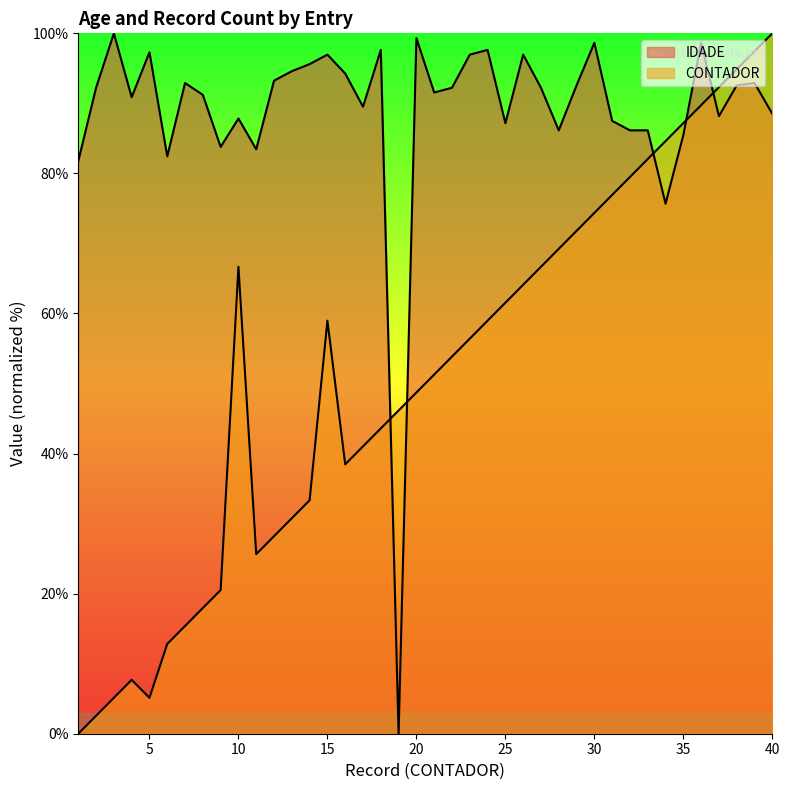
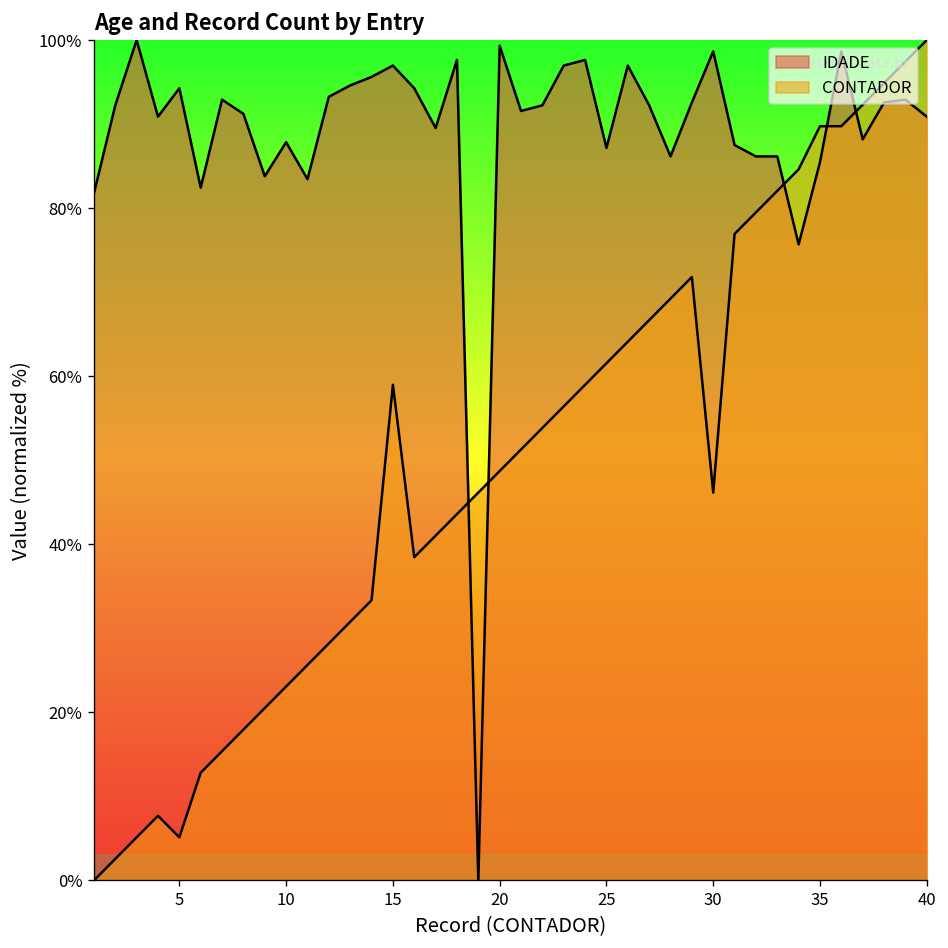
  {
    "IDADE": {
-     "5": "97%",
+     "5": "94%",
      "10": "88%",
      "15": "97%",
      "20": "99%",
      "25": "87%",
      "30": "99%",
      "35": "85%",
-     "40": "89%"
+     "40": "91%"
    },
    "CONTADOR": {
      "5": "5%",
-     "10": "67%",
+     "10": "23%",
      "15": "59%",
      "20": "49%",
      "25": "62%",
-     "30": "74%",
-     "35": "87%",
+     "30": "46%",
+     "35": "90%",
      "40": "100%"
    }
  }
